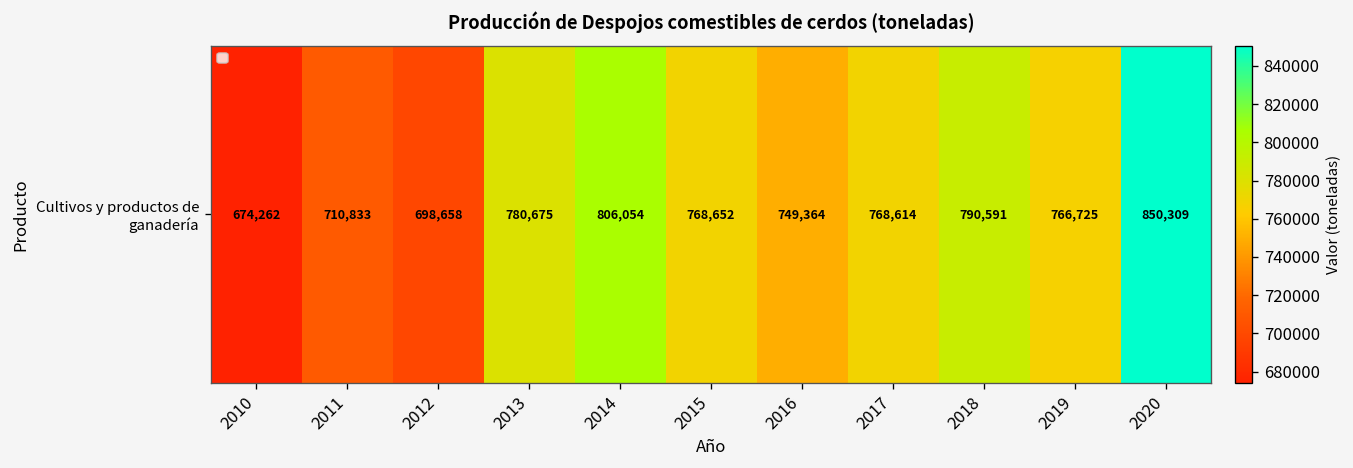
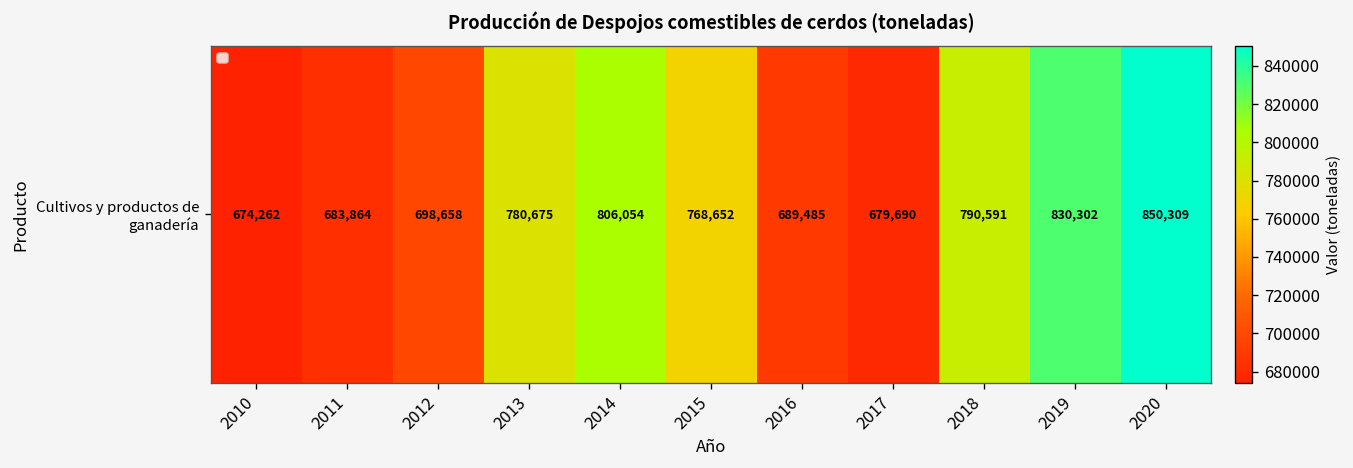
  {
    "Cultivos y productos de ganadería": {
      "2010": "674,262",
-     "2011": "710,833",
+     "2011": "683,864",
      "2012": "698,658",
      "2013": "780,675",
      "2014": "806,054",
      "2015": "768,652",
-     "2016": "749,364",
-     "2017": "768,614",
+     "2016": "689,485",
+     "2017": "679,690",
      "2018": "790,591",
-     "2019": "766,725",
+     "2019": "830,302",
      "2020": "850,309"
    }
  }
